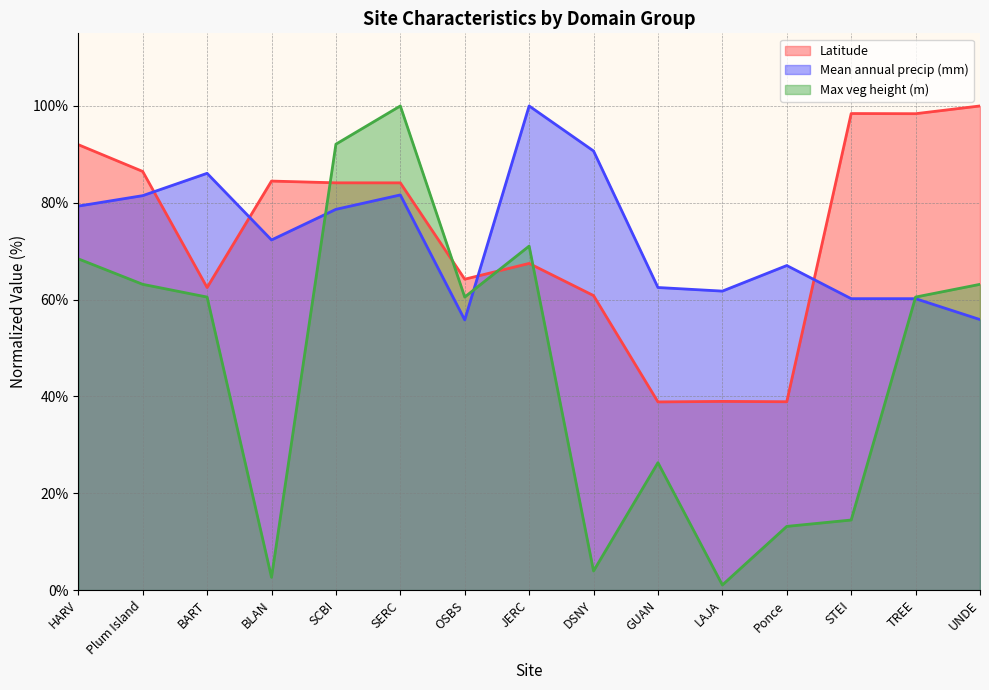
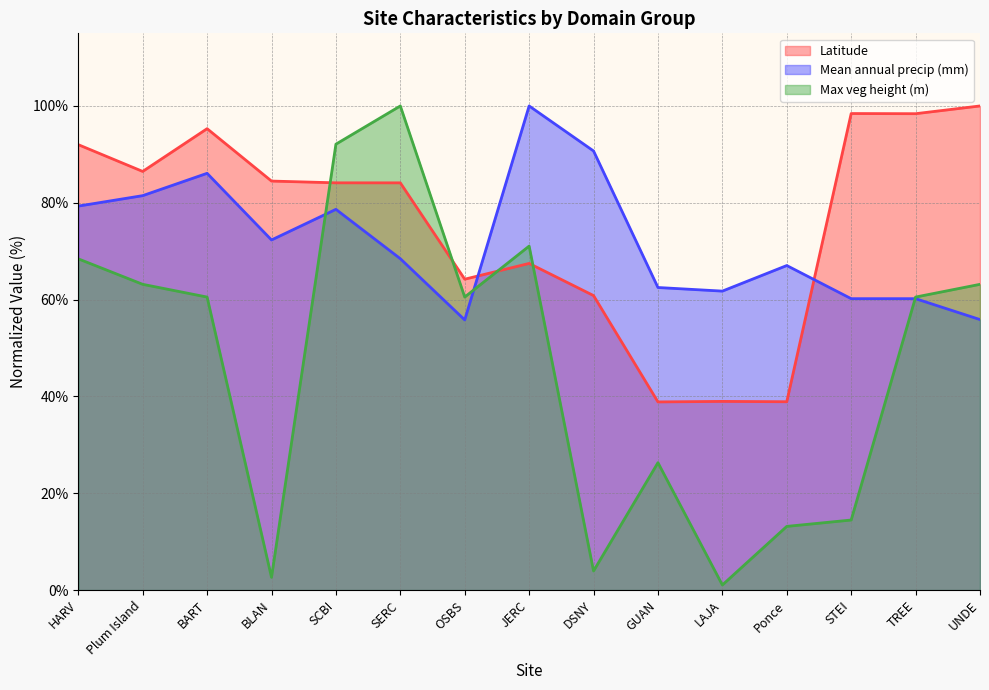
  {
    "Latitude": {
      "HARV": "92%",
      "Plum Island": "86%",
-     "BART": "62%",
+     "BART": "95%",
      "BLAN": "84%",
      "SCBI": "84%",
      "SERC": "84%",
      "OSBS": "64%",
      "JERC": "67%",
      "DSNY": "61%",
      "GUAN": "39%",
      "LAJA": "39%",
      "Ponce": "39%",
      "STEI": "98%",
      "TREE": "98%",
      "UNDE": "100%"
    },
    "Mean annual precip (mm)": {
      "HARV": "79%",
      "Plum Island": "81%",
      "BART": "86%",
      "BLAN": "72%",
      "SCBI": "79%",
-     "SERC": "82%",
+     "SERC": "68%",
      "OSBS": "56%",
      "JERC": "100%",
      "DSNY": "91%",
      "GUAN": "63%",
      "LAJA": "62%",
      "Ponce": "67%",
      "STEI": "60%",
      "UNDE": "56%"
    },
    "Max veg height (m)": {
      "HARV": "68%",
      "Plum Island": "63%",
      "BART": "61%",
      "BLAN": "3%",
      "SCBI": "92%",
      "SERC": "100%",
      "OSBS": "61%",
      "JERC": "71%",
      "DSNY": "4%",
      "GUAN": "26%",
      "LAJA": "1%",
      "Ponce": "13%",
      "STEI": "14%",
      "UNDE": "63%"
    }
  }
